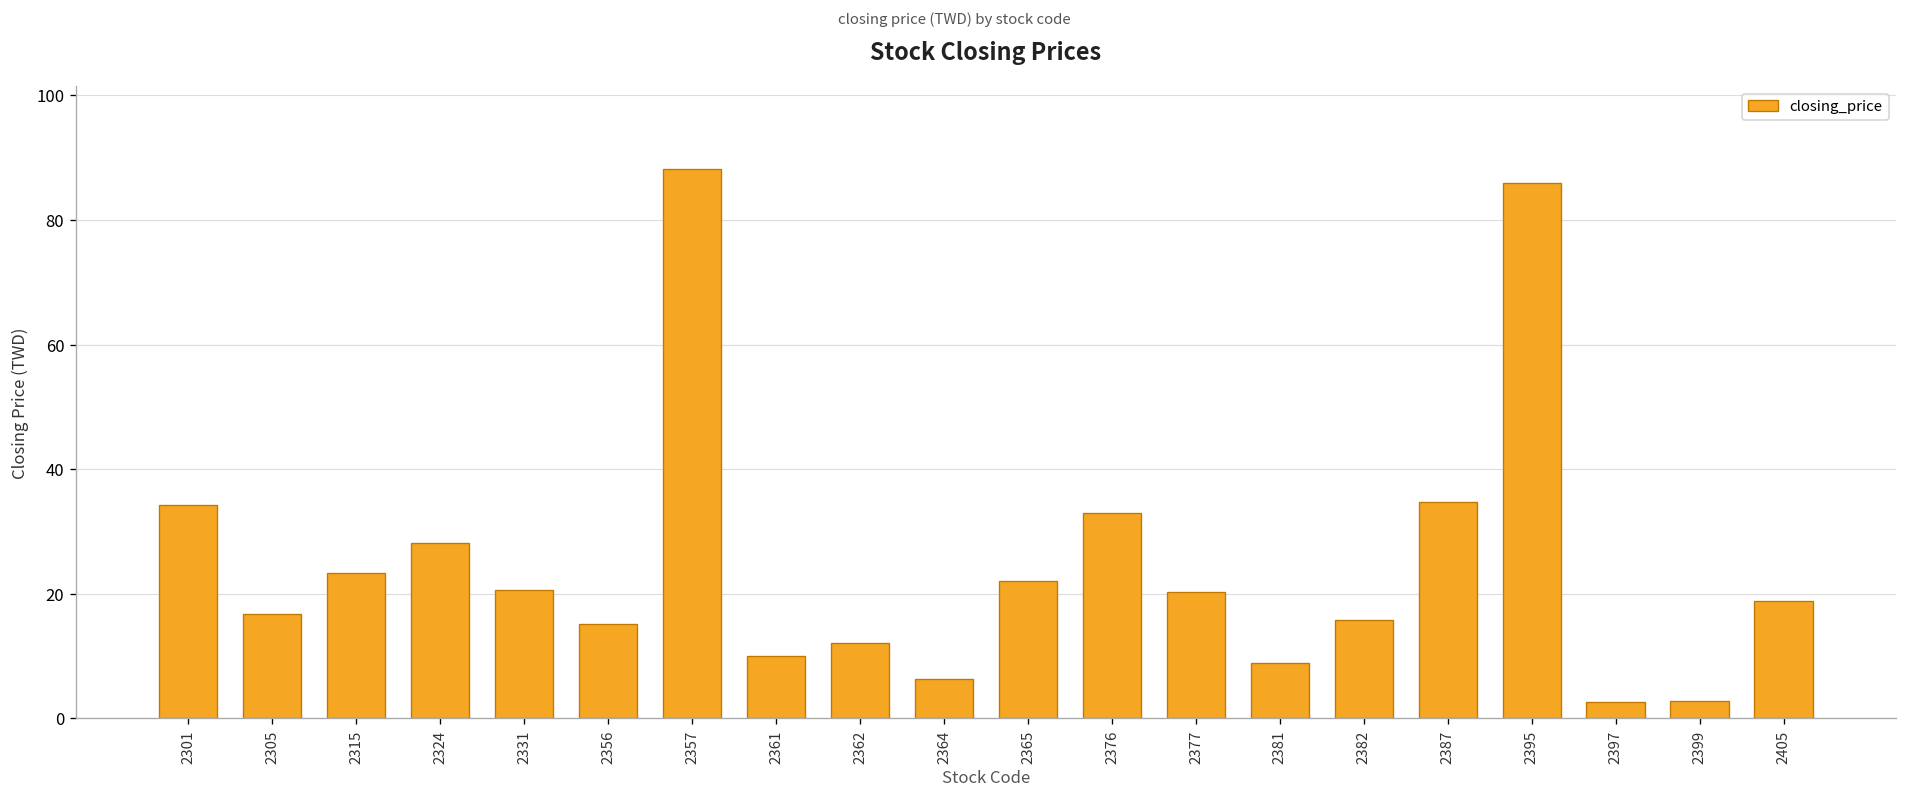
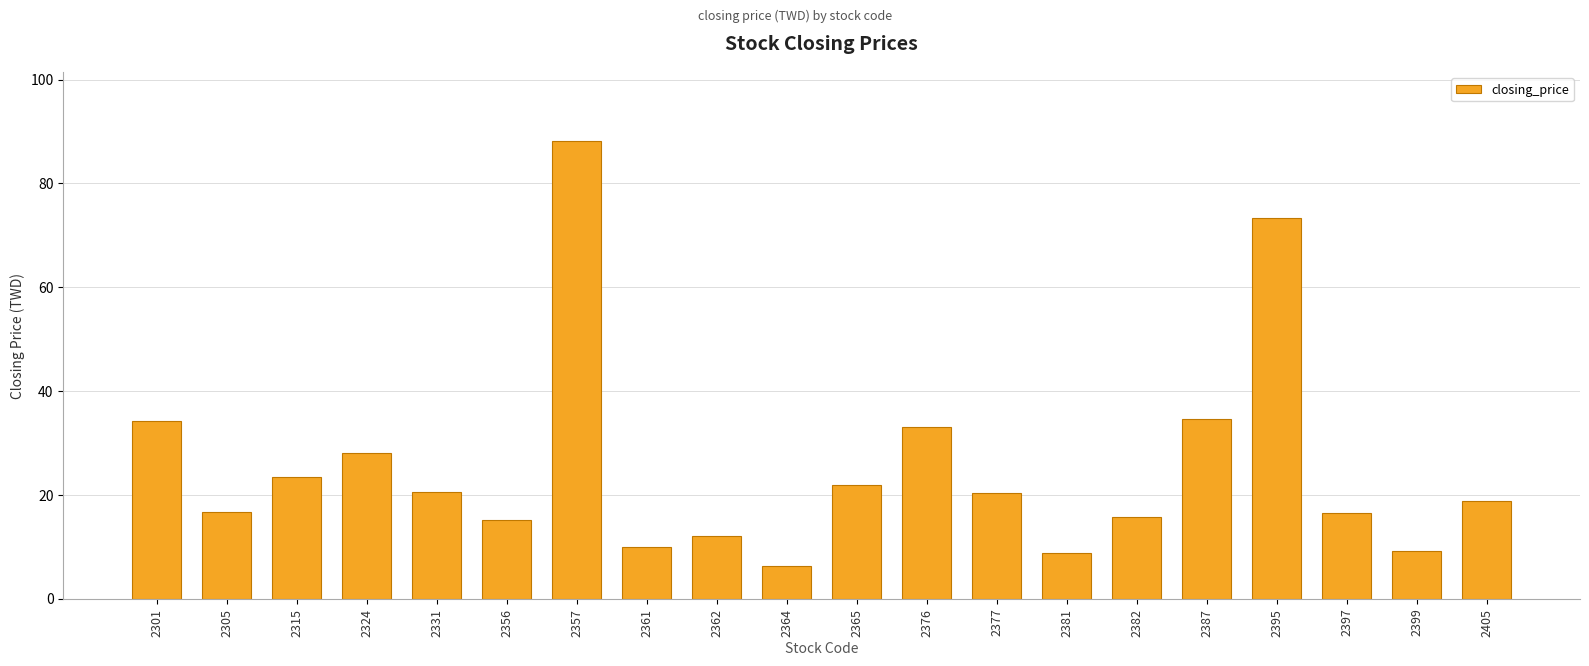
  {
    "2301": 34,
    "2305": 17,
    "2315": 23,
    "2324": 28,
    "2331": 21,
    "2356": 15,
    "2357": 88,
    "2361": 10,
    "2362": 12,
    "2364": 6,
    "2365": 22,
    "2376": 33,
    "2377": 20,
    "2381": 9,
    "2382": 16,
    "2387": 35,
-   "2395": 86,
-   "2397": 3,
-   "2399": 3,
+   "2395": 73,
+   "2397": 17,
+   "2399": 9,
    "2405": 19
  }
